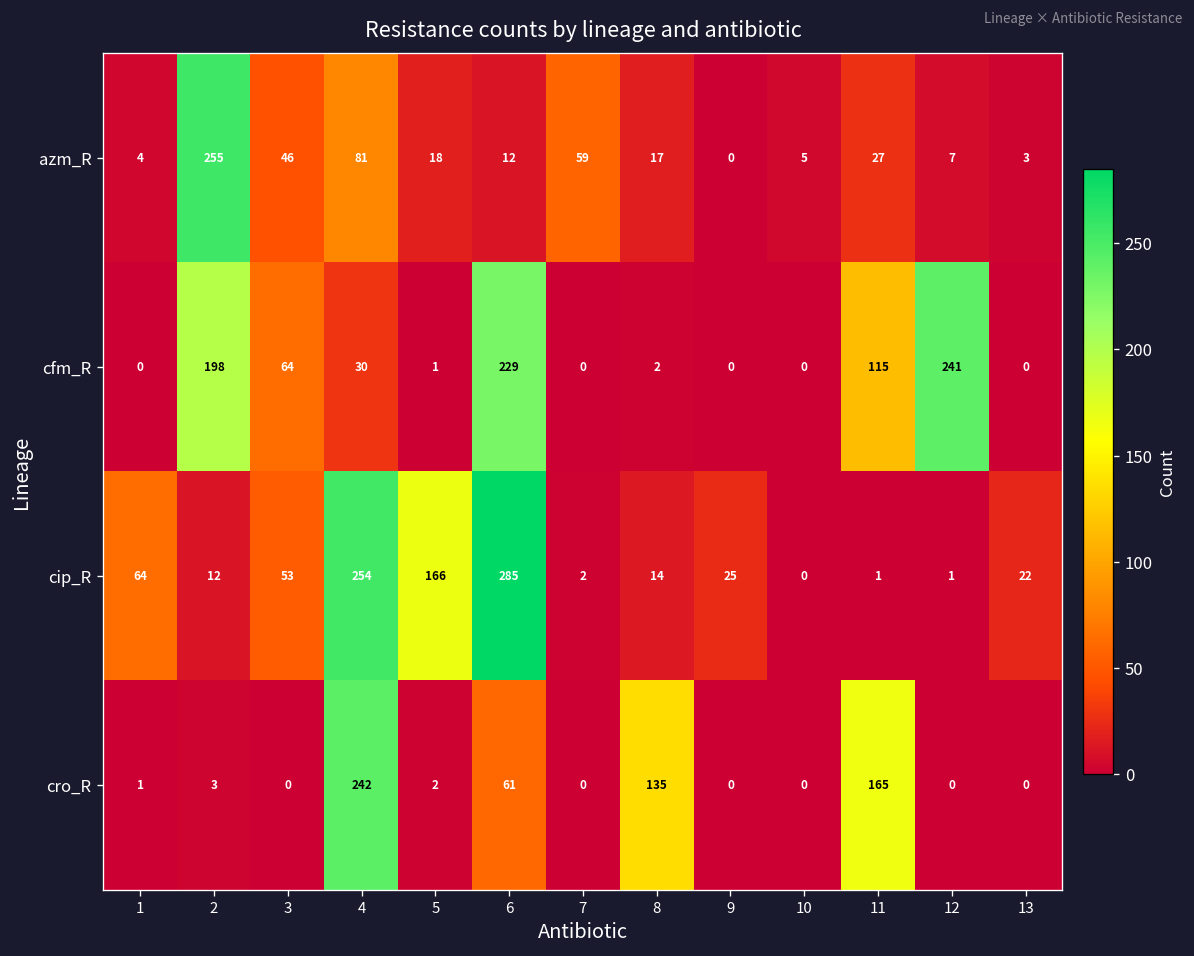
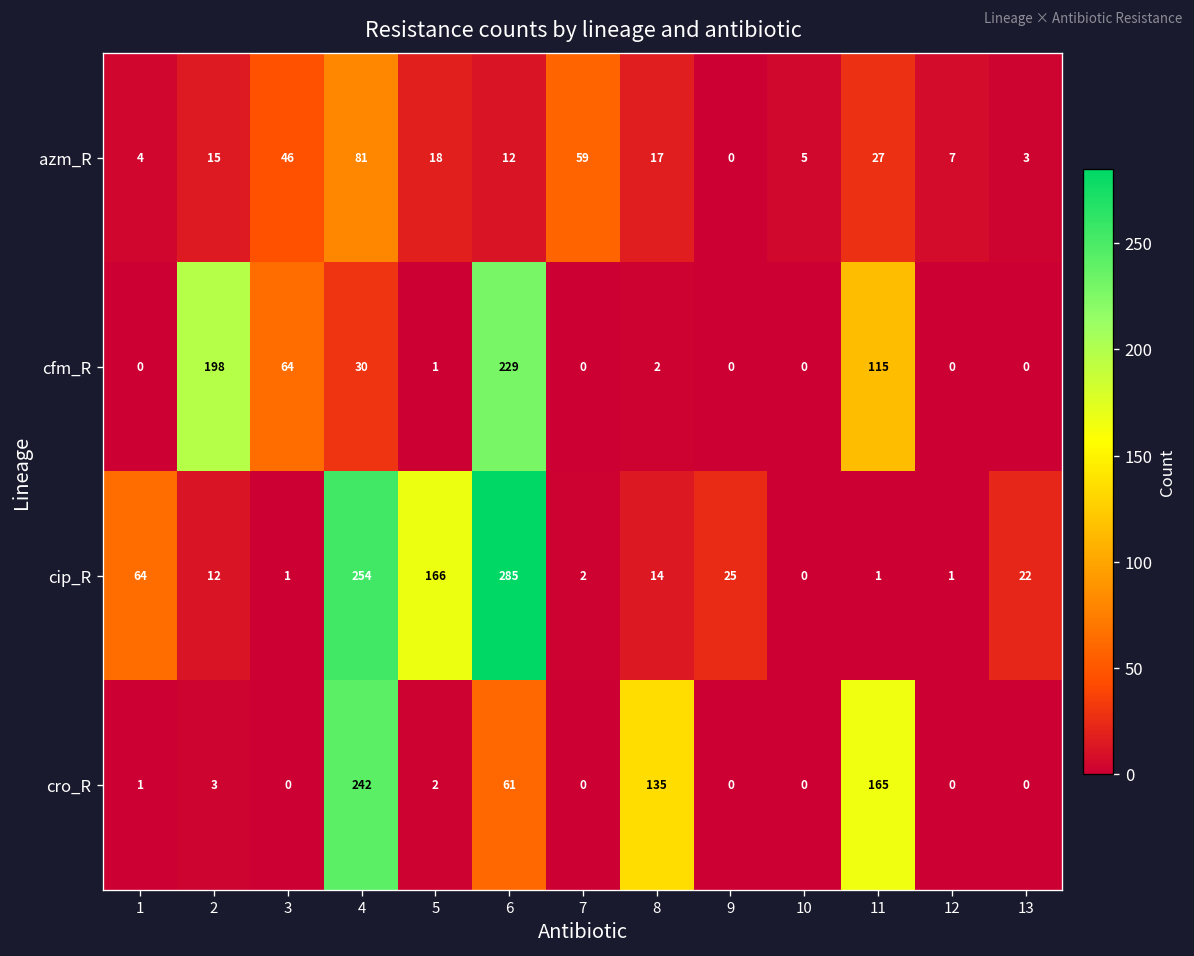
  {
    "azm_R": {
      "1": 4,
-     "2": 255,
+     "2": 15,
      "3": 46,
      "4": 81,
      "5": 18,
      "6": 12,
      "7": 59,
      "8": 17,
      "9": 0,
      "10": 5,
      "11": 27,
      "12": 7,
      "13": 3
    },
    "cfm_R": {
      "1": 0,
      "2": 198,
      "3": 64,
      "4": 30,
      "5": 1,
      "6": 229,
      "7": 0,
      "8": 2,
      "9": 0,
      "10": 0,
      "11": 115,
-     "12": 241,
+     "12": 0,
      "13": 0
    },
    "cip_R": {
      "1": 64,
      "2": 12,
-     "3": 53,
+     "3": 1,
      "4": 254,
      "5": 166,
      "6": 285,
      "7": 2,
      "8": 14,
      "9": 25,
      "10": 0,
      "11": 1,
      "12": 1,
      "13": 22
    },
    "cro_R": {
      "1": 1,
      "2": 3,
      "3": 0,
      "4": 242,
      "5": 2,
      "6": 61,
      "7": 0,
      "8": 135,
      "9": 0,
      "10": 0,
      "11": 165,
      "12": 0,
      "13": 0
    }
  }
